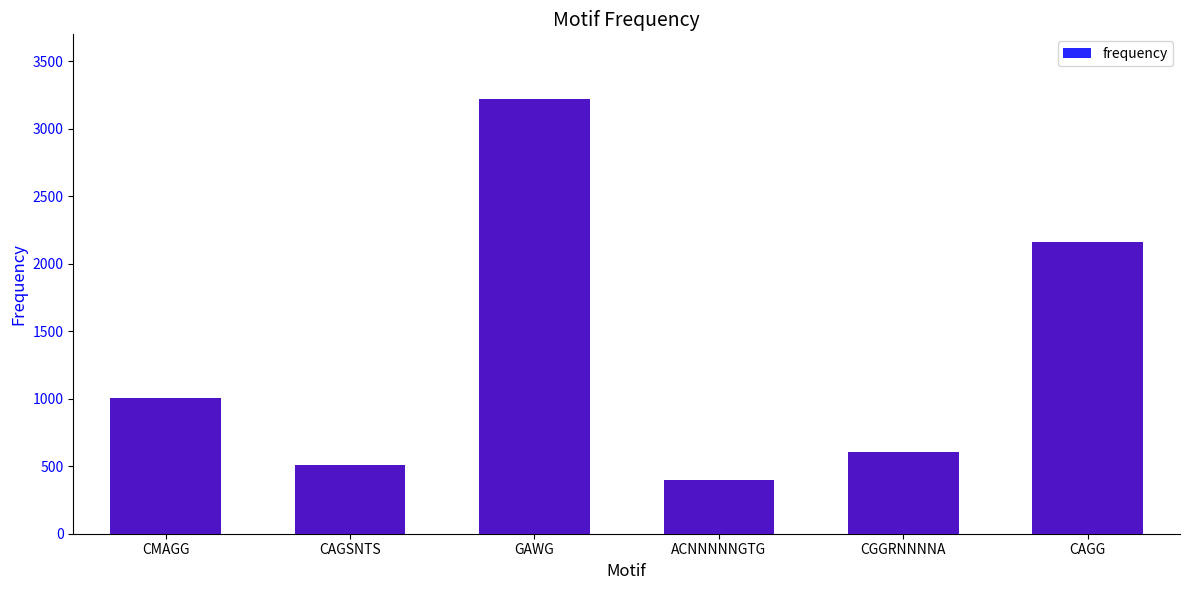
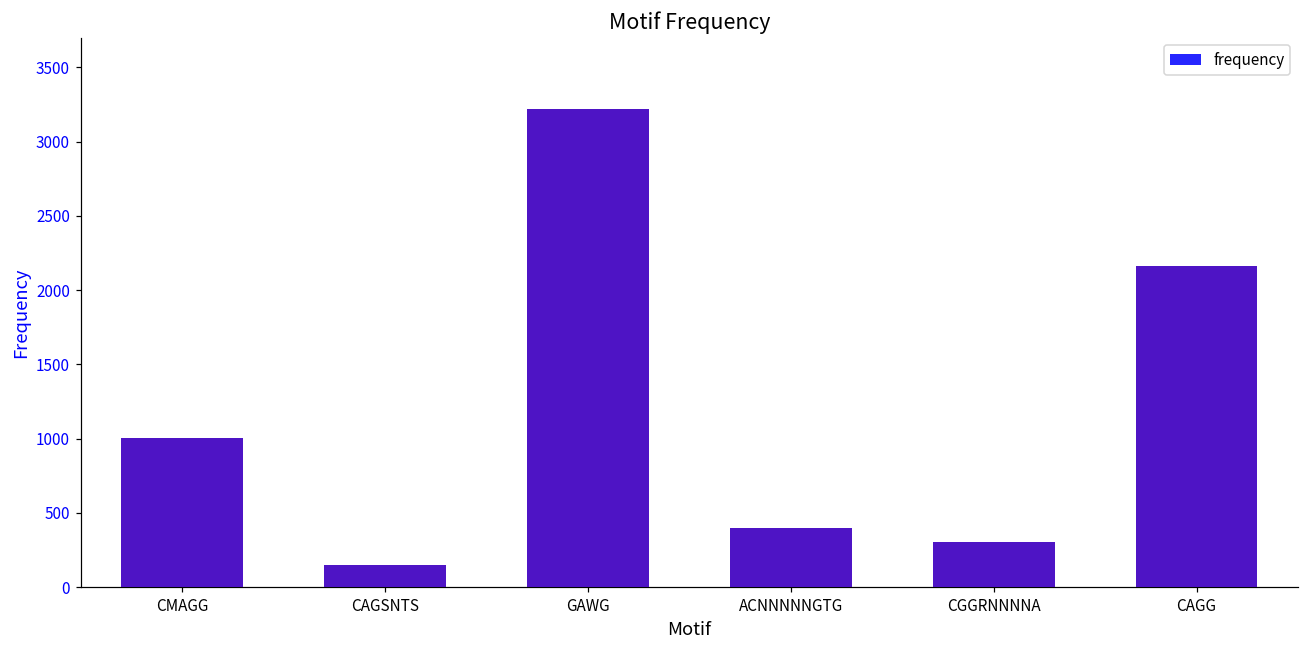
  {
    "CMAGG": 1000,
-   "CAGSNTS": 510,
+   "CAGSNTS": 150,
    "GAWG": 3220,
    "ACNNNNNGTG": 400,
-   "CGGRNNNNA": 600,
+   "CGGRNNNNA": 300,
    "CAGG": 2160
  }
